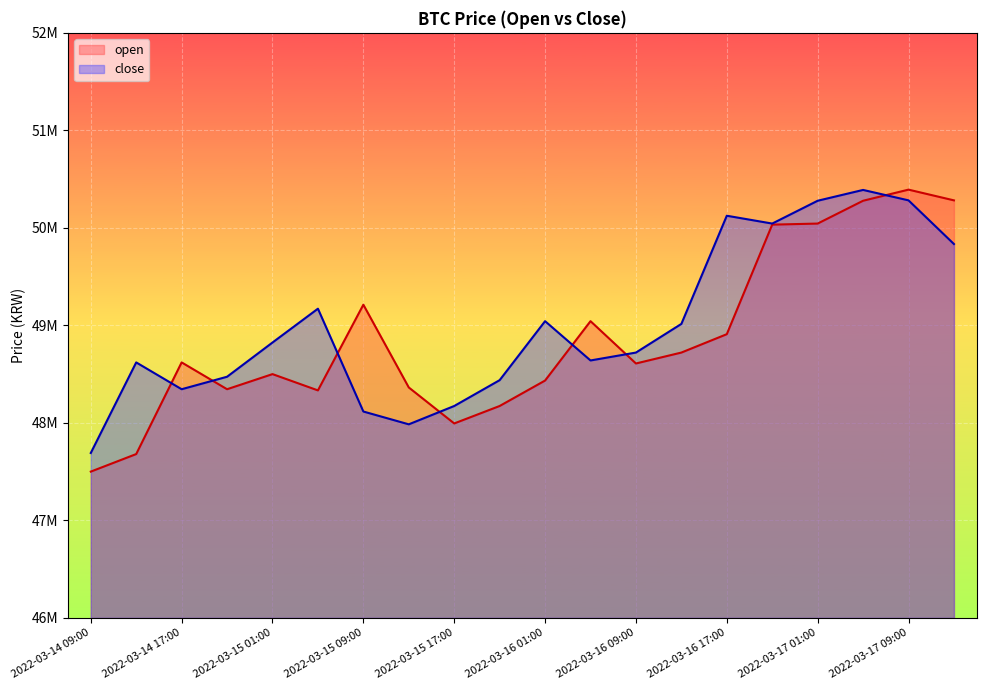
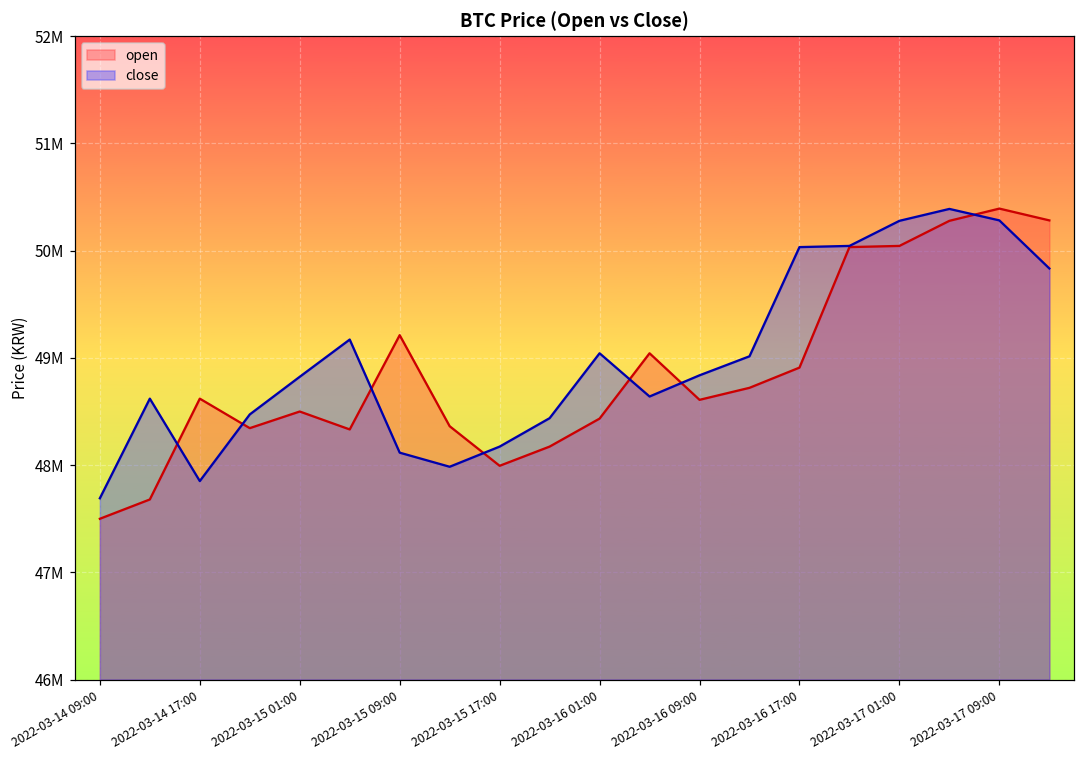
  {
    "open": {
      "2022-03-14 09:00": 47500000,
      "2022-03-14 17:00": 48600000,
      "2022-03-15 01:00": 48500000,
      "2022-03-15 09:00": 49200000,
      "2022-03-15 17:00": 48000000,
      "2022-03-16 01:00": 48400000,
      "2022-03-16 09:00": 48600000,
      "2022-03-16 17:00": 48900000,
      "2022-03-17 01:00": 50000000,
      "2022-03-17 09:00": 50400000
    },
    "close": {
      "2022-03-14 09:00": 47700000,
-     "2022-03-14 17:00": 48300000,
+     "2022-03-14 17:00": 47900000,
      "2022-03-15 01:00": 48800000,
      "2022-03-15 09:00": 48100000,
      "2022-03-15 17:00": 48200000,
      "2022-03-16 01:00": 49000000,
-     "2022-03-16 09:00": 48700000,
-     "2022-03-16 17:00": 50100000,
+     "2022-03-16 09:00": 48800000,
+     "2022-03-16 17:00": 50000000,
      "2022-03-17 01:00": 50300000,
      "2022-03-17 09:00": 50300000
    }
  }
